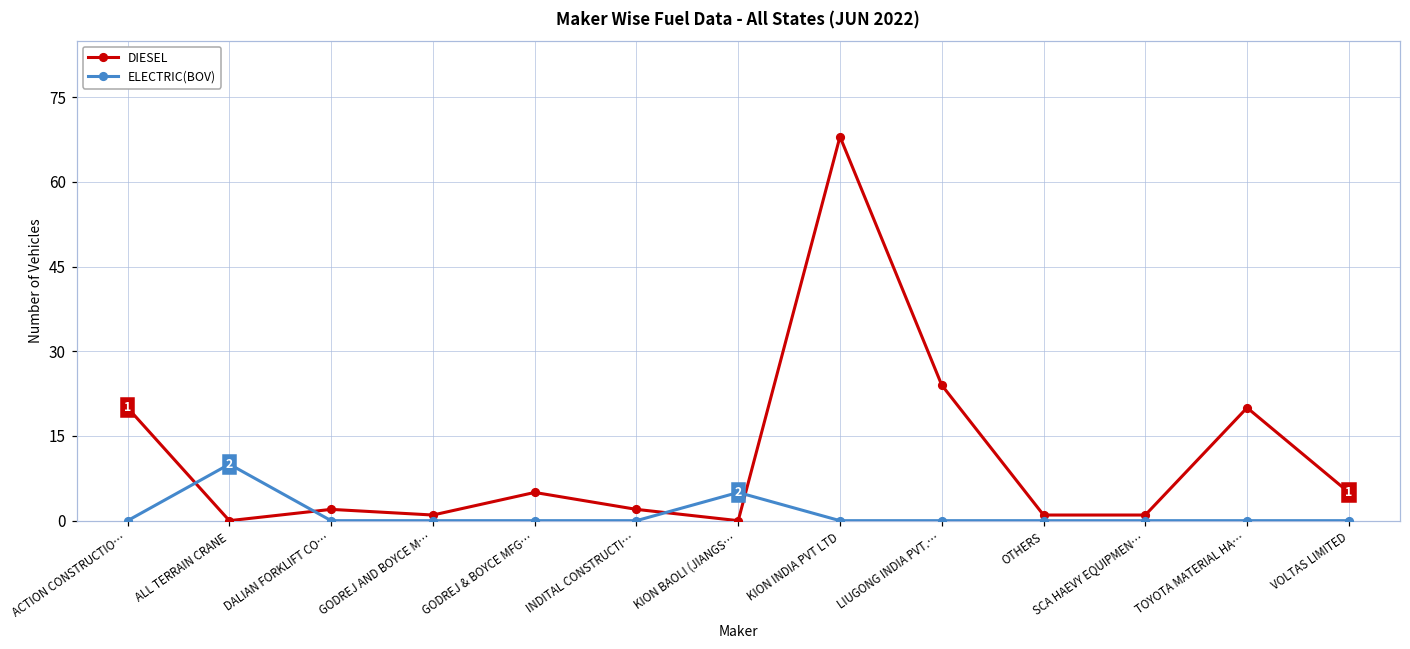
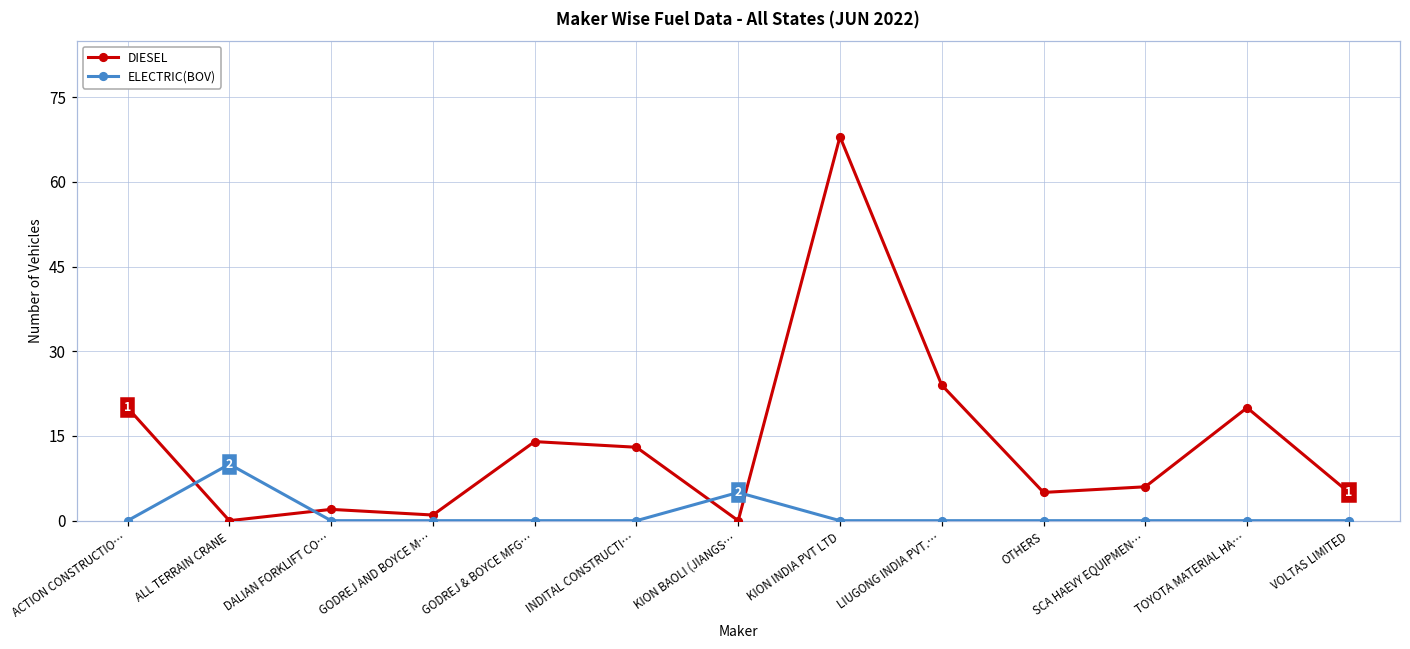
  {
    "DIESEL": {
      "ALL TERRAIN CRANE": 0,
      "DALIAN FORKLIFT CO…": 2,
      "GODREJ AND BOYCE M…": 1,
-     "GODREJ & BOYCE MFG…": 5,
-     "INDITAL CONSTRUCTI…": 2,
+     "GODREJ & BOYCE MFG…": 14,
+     "INDITAL CONSTRUCTI…": 13,
      "KION BAOLI (JIANGS…": 0,
      "KION INDIA PVT LTD": 68,
      "LIUGONG INDIA PVT.…": 24,
-     "OTHERS": 1,
-     "SCA HAEVY EQUIPMEN…": 1,
+     "OTHERS": 5,
+     "SCA HAEVY EQUIPMEN…": 6,
      "TOYOTA MATERIAL HA…": 20
    },
    "ELECTRIC(BOV)": {
      "ACTION CONSTRUCTIO…": 0,
      "DALIAN FORKLIFT CO…": 0,
      "GODREJ AND BOYCE M…": 0,
      "GODREJ & BOYCE MFG…": 0,
      "INDITAL CONSTRUCTI…": 0,
      "KION INDIA PVT LTD": 0,
      "LIUGONG INDIA PVT.…": 0,
      "OTHERS": 0,
      "SCA HAEVY EQUIPMEN…": 0,
      "TOYOTA MATERIAL HA…": 0,
      "VOLTAS LIMITED": 0
    }
  }
